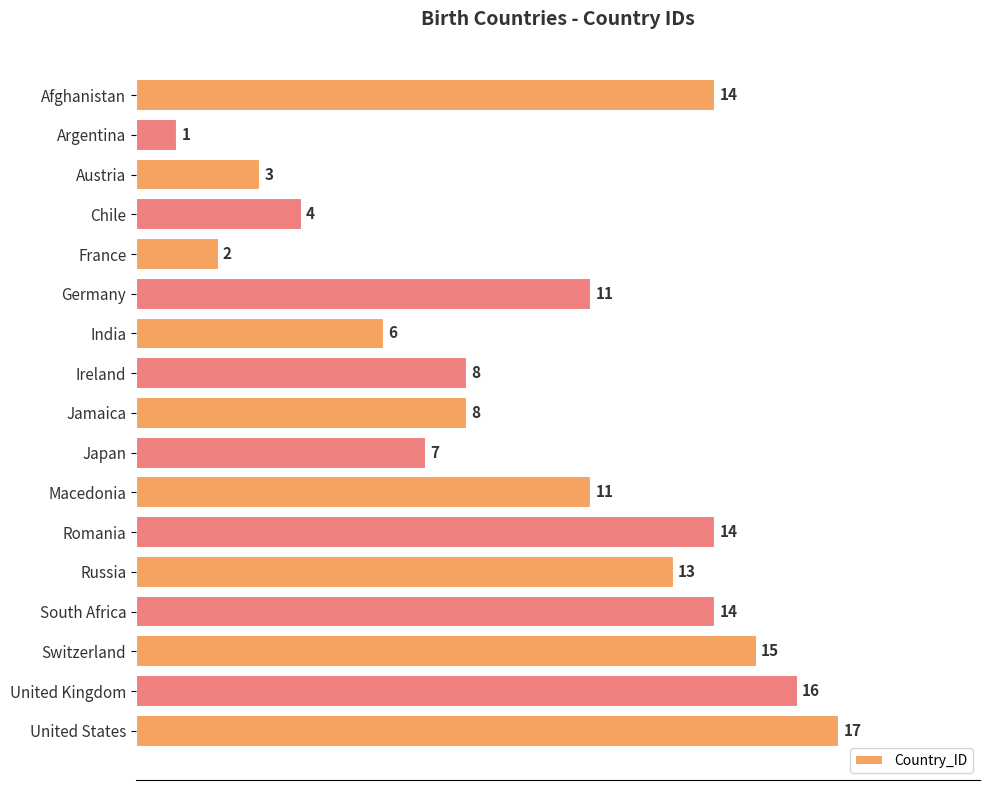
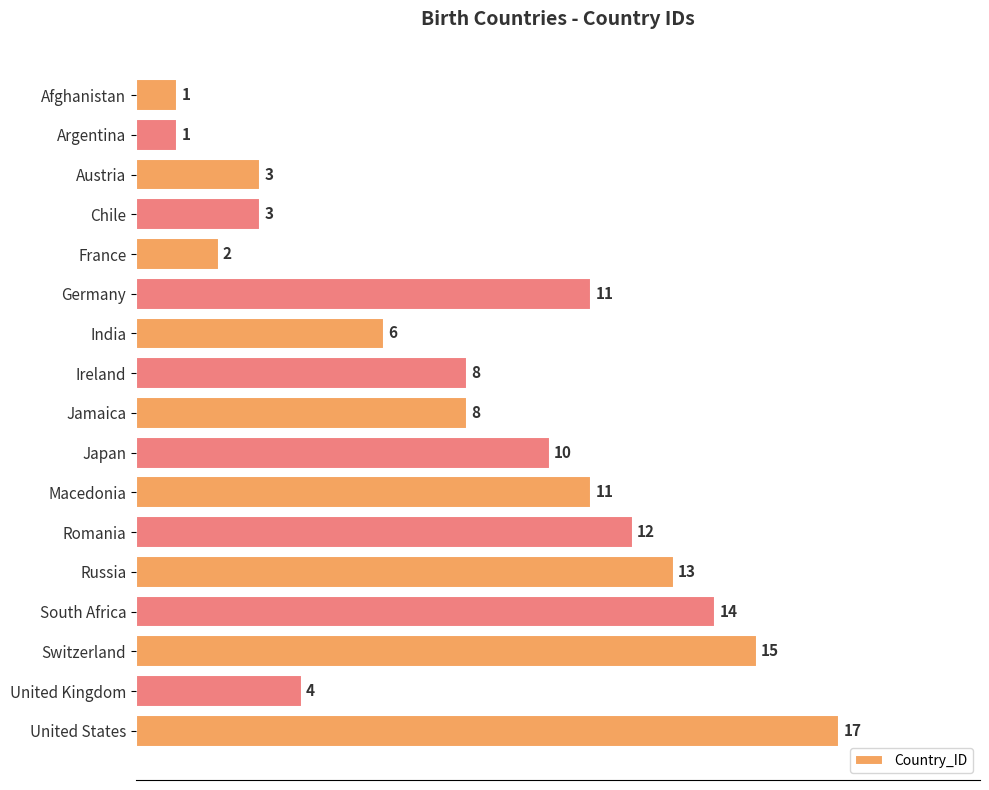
  {
-   "Afghanistan": 14,
+   "Afghanistan": 1,
    "Argentina": 1,
    "Austria": 3,
-   "Chile": 4,
+   "Chile": 3,
    "France": 2,
    "Germany": 11,
    "India": 6,
    "Ireland": 8,
    "Jamaica": 8,
-   "Japan": 7,
+   "Japan": 10,
    "Macedonia": 11,
-   "Romania": 14,
+   "Romania": 12,
    "Russia": 13,
    "South Africa": 14,
    "Switzerland": 15,
-   "United Kingdom": 16,
+   "United Kingdom": 4,
    "United States": 17
  }
